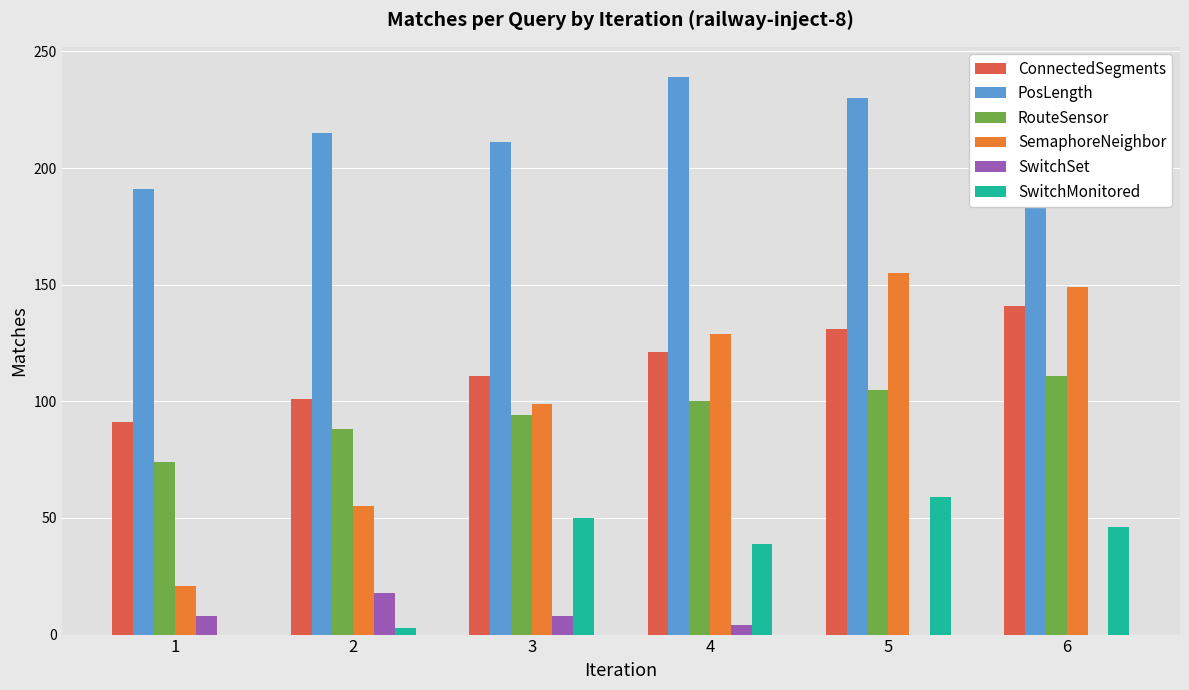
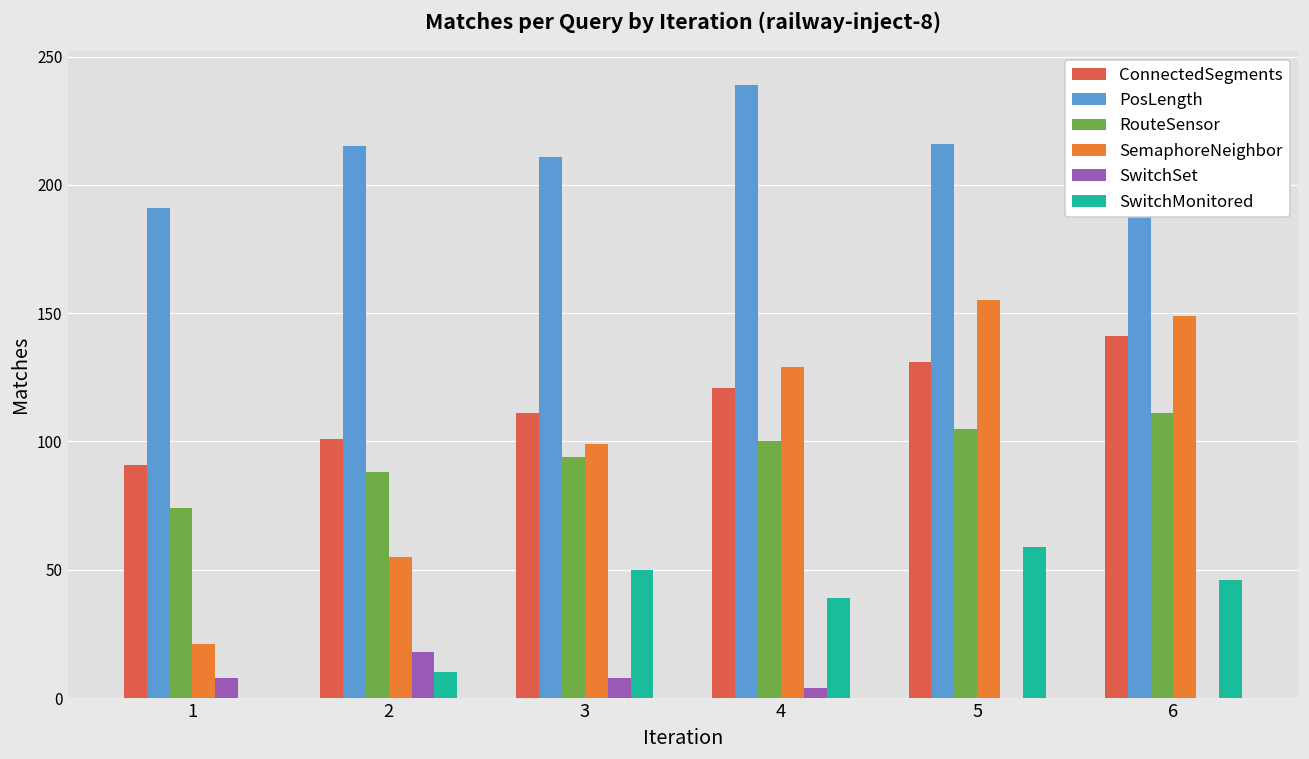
  {
    "PosLength": {
      "1": 191,
      "2": 215,
      "3": 211,
      "4": 239,
-     "5": 230
+     "5": 216
    },
    "RouteSensor": {
      "1": 74,
      "2": 88,
      "3": 94,
      "4": 100,
      "5": 105,
      "6": 111
    },
    "SwitchSet": {
      "1": 8,
      "2": 18,
      "3": 8,
      "4": 4,
      "5": 0,
      "6": 0
    },
    "SwitchMonitored": {
      "1": 0,
-     "2": 3,
+     "2": 10,
      "3": 50,
      "4": 39,
      "5": 59,
      "6": 46
    }
  }
